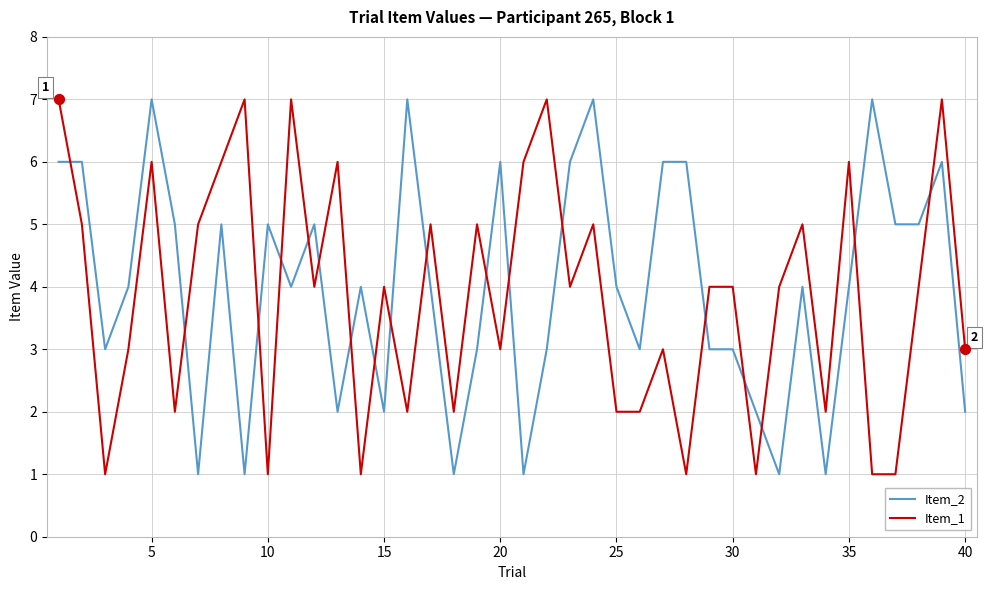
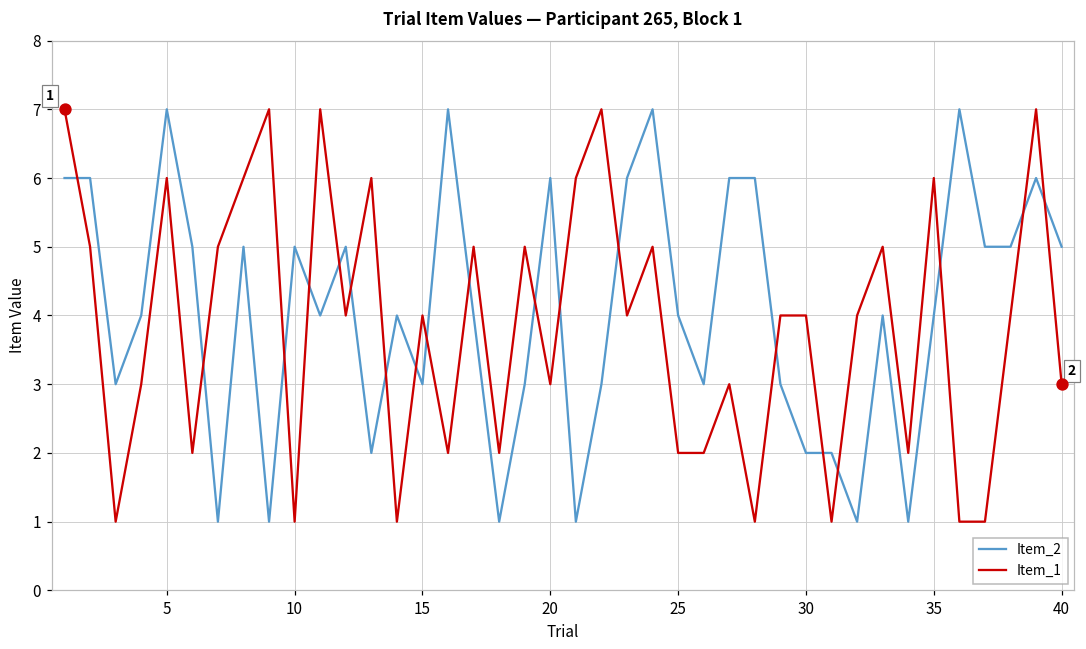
  {
    "Item_2": {
      "5": 7,
      "10": 5,
-     "15": 2,
+     "15": 3,
      "20": 6,
      "25": 4,
-     "30": 3,
+     "30": 2,
      "35": 4,
-     "40": 2
+     "40": 5
    }
  }
